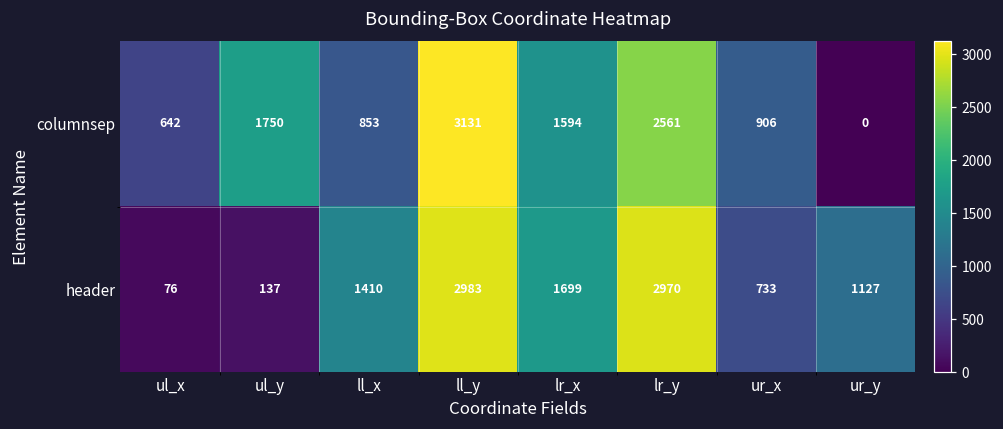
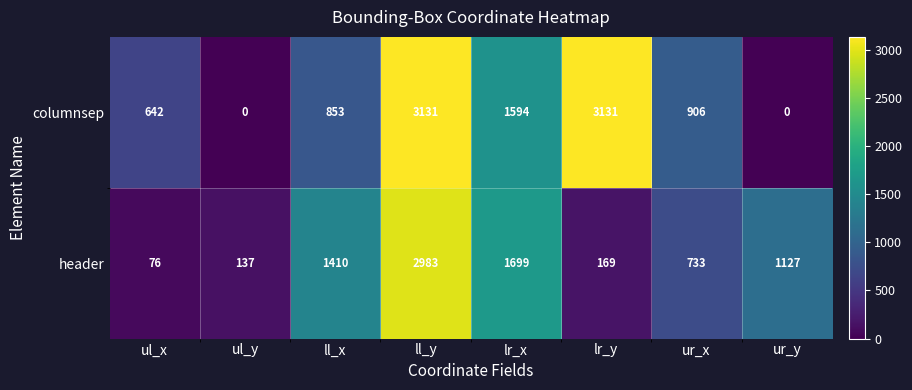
  {
    "columnsep": {
      "ul_x": 642,
-     "ul_y": 1750,
+     "ul_y": 0,
      "ll_x": 853,
      "ll_y": 3131,
      "lr_x": 1594,
-     "lr_y": 2561,
+     "lr_y": 3131,
      "ur_x": 906,
      "ur_y": 0
    },
    "header": {
      "ul_x": 76,
      "ul_y": 137,
      "ll_x": 1410,
      "ll_y": 2983,
      "lr_x": 1699,
-     "lr_y": 2970,
+     "lr_y": 169,
      "ur_x": 733,
      "ur_y": 1127
    }
  }
